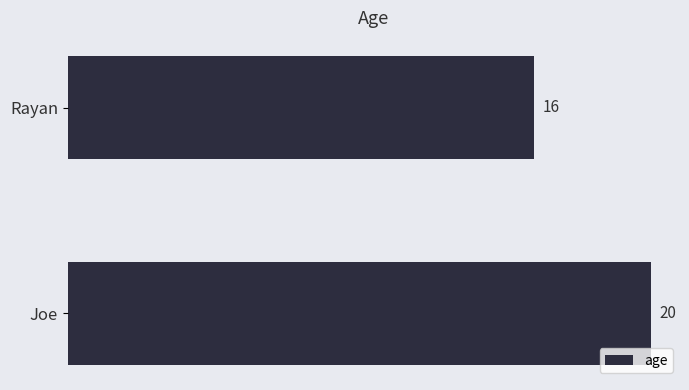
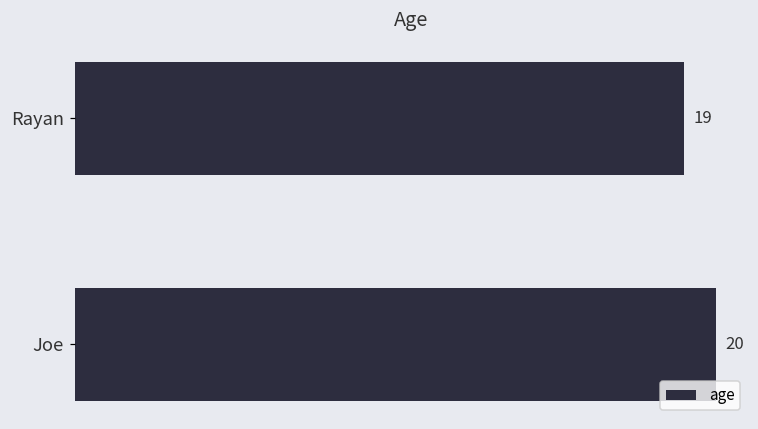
  {
-   "Rayan": 16,
+   "Rayan": 19,
    "Joe": 20
  }
